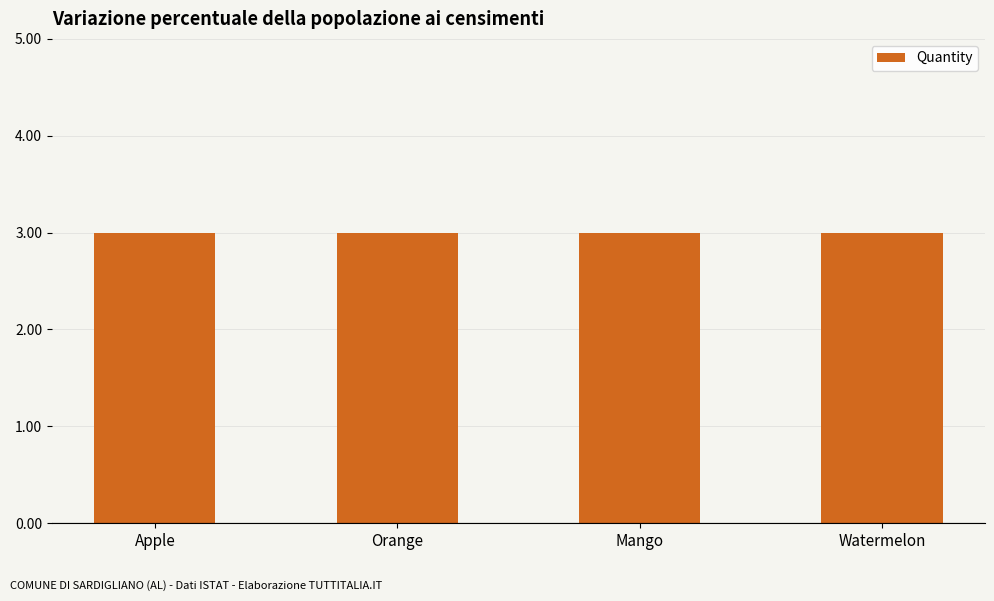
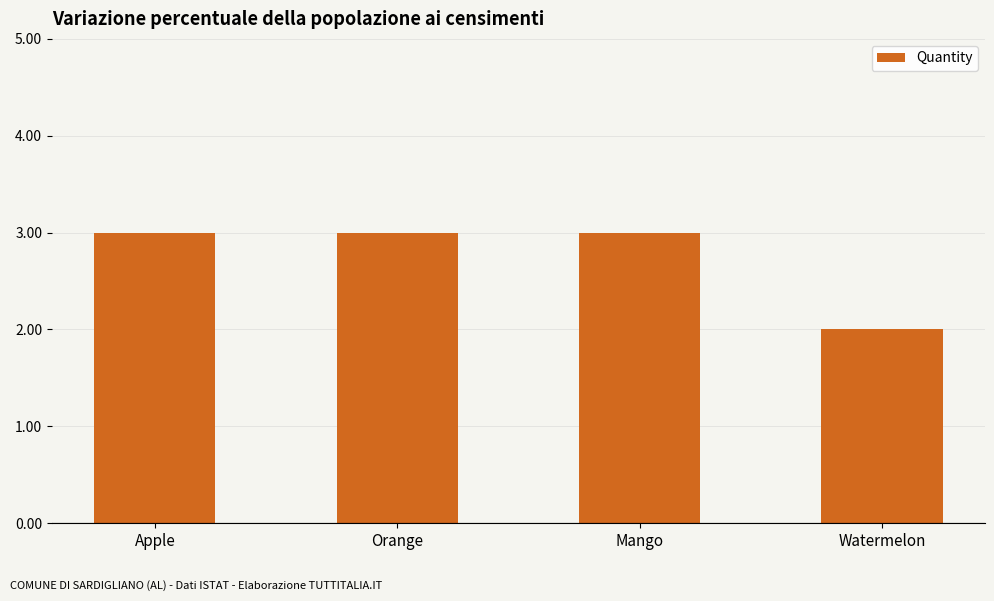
  {
    "Apple": 3,
    "Orange": 3,
    "Mango": 3,
-   "Watermelon": 3
+   "Watermelon": 2
  }
